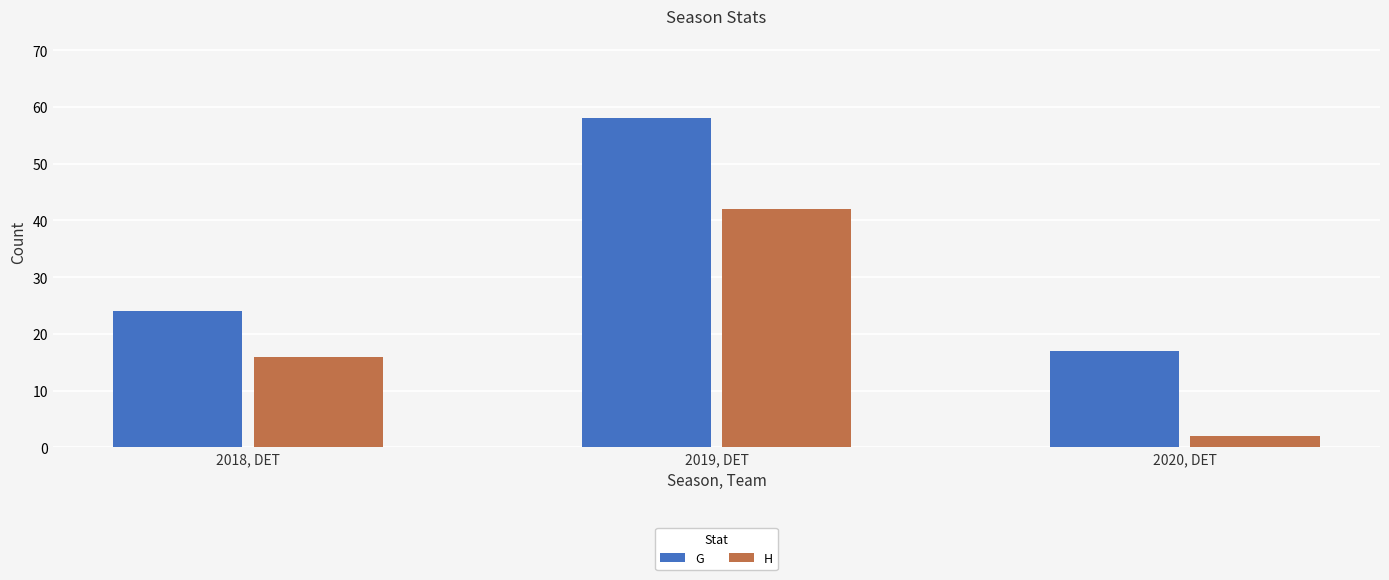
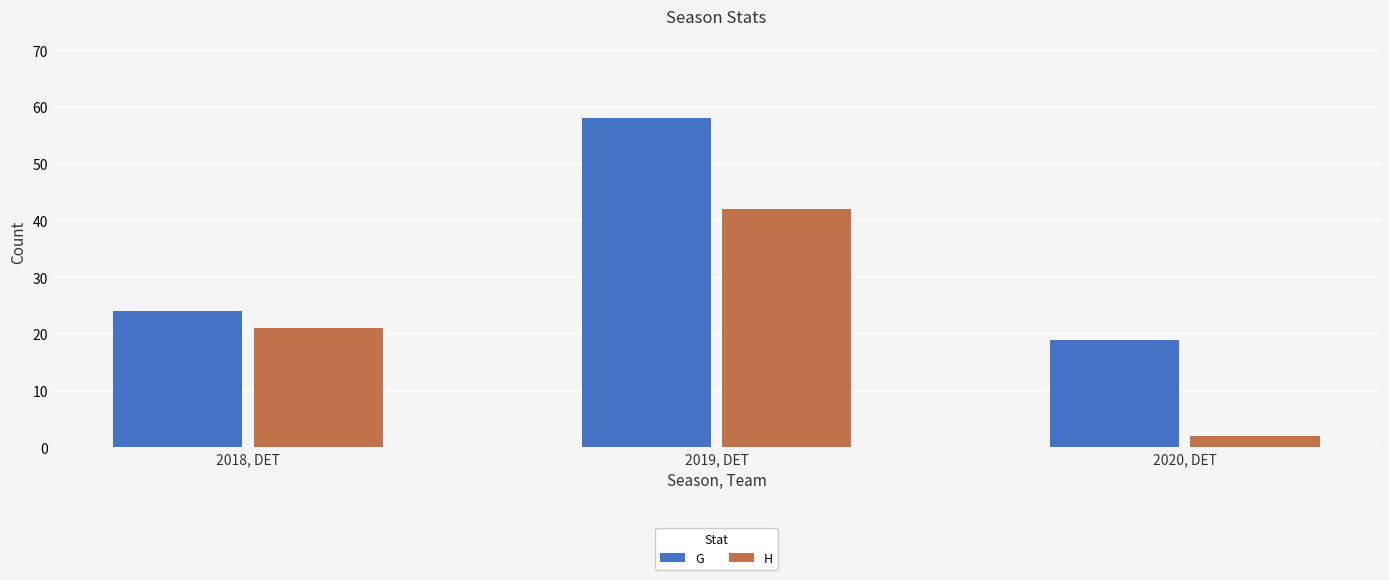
  {
    "G": {
      "2018, DET": 24,
      "2019, DET": 58,
-     "2020, DET": 17
+     "2020, DET": 19
    },
    "H": {
-     "2018, DET": 16,
+     "2018, DET": 21,
      "2019, DET": 42,
      "2020, DET": 2
    }
  }
